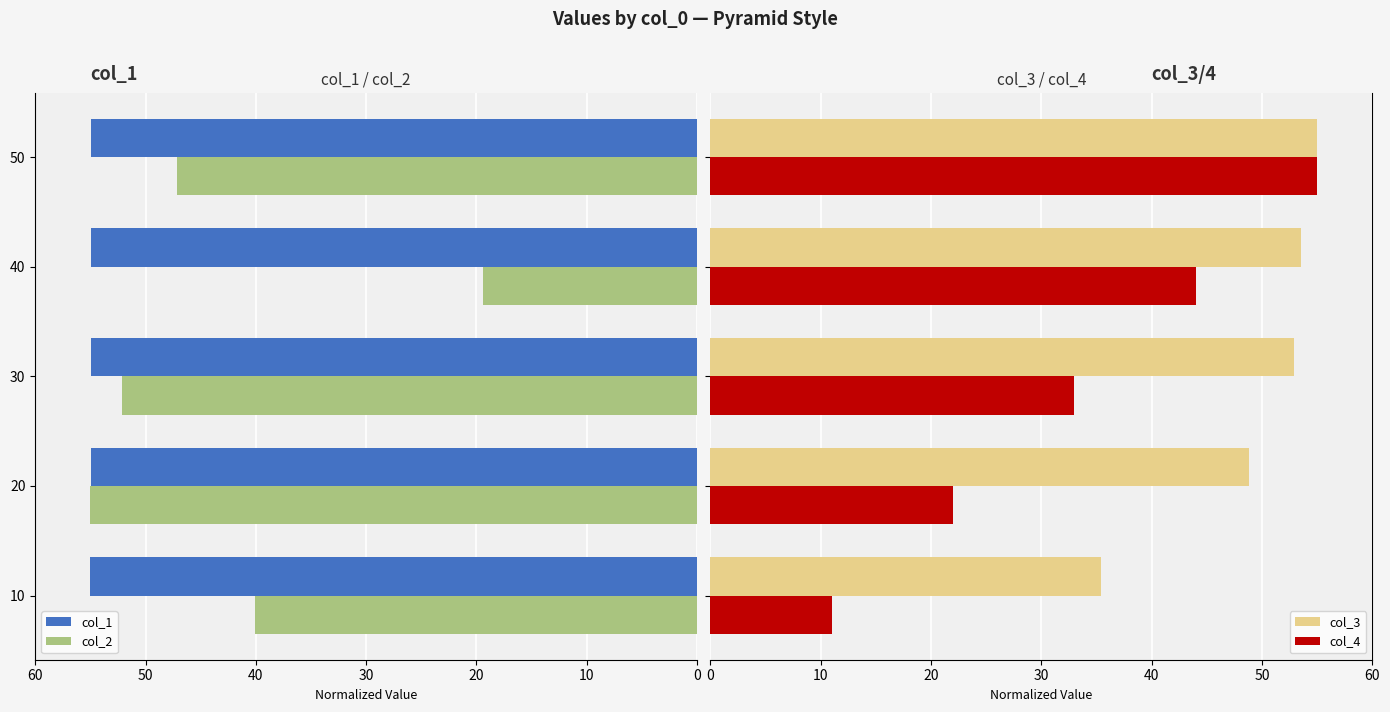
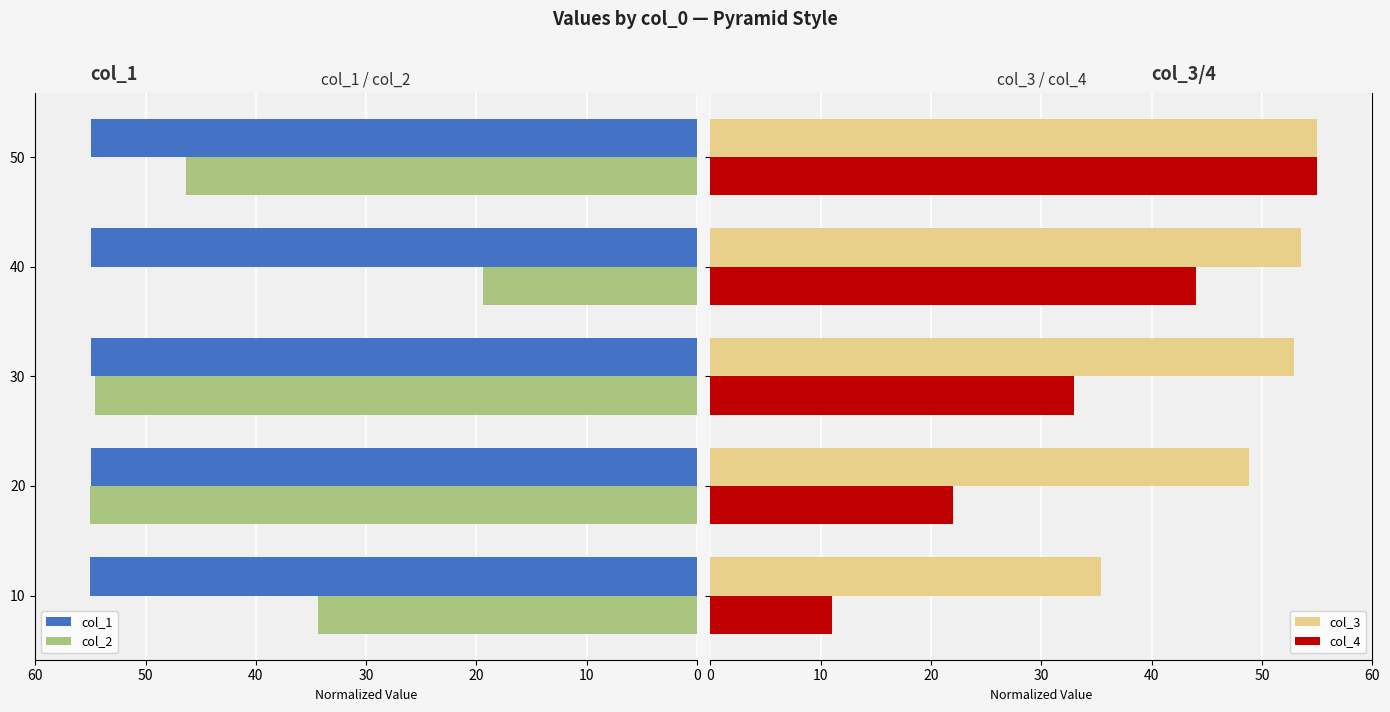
  {
    "col_1 / col_2": {
      "col_1": {
        "50": 54.9,
        "40": 54.9,
        "30": 54.9,
        "20": 54.9,
        "10": 55.0
      },
      "col_2": {
-       "50": 47.1,
+       "50": 46.3,
        "40": 19.4,
-       "30": 52.1,
+       "30": 54.6,
        "20": 55.0,
-       "10": 40.1
+       "10": 34.3
      }
    }
  }
